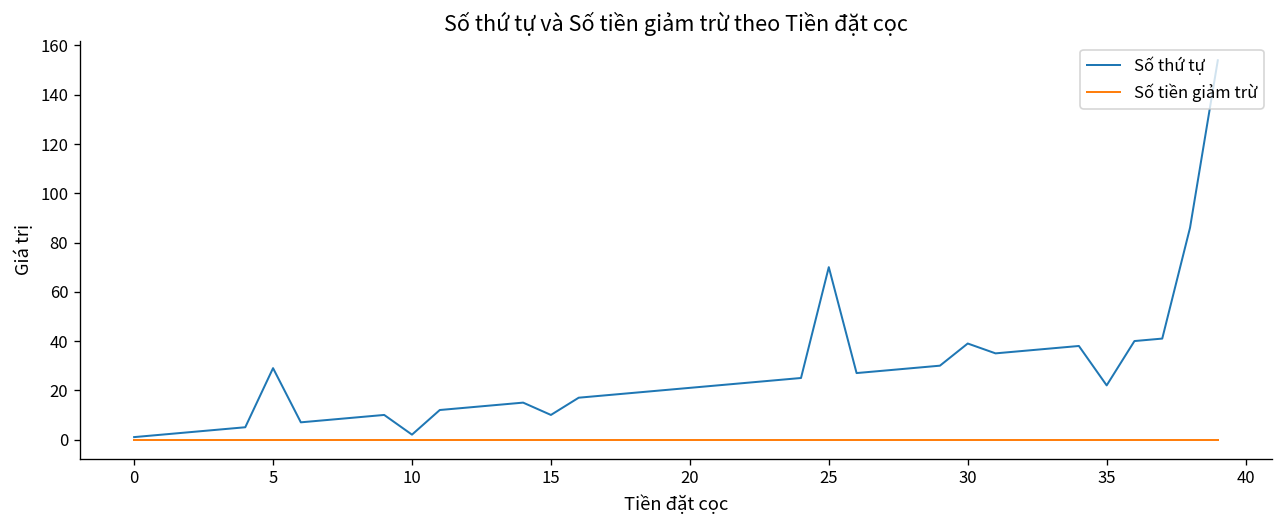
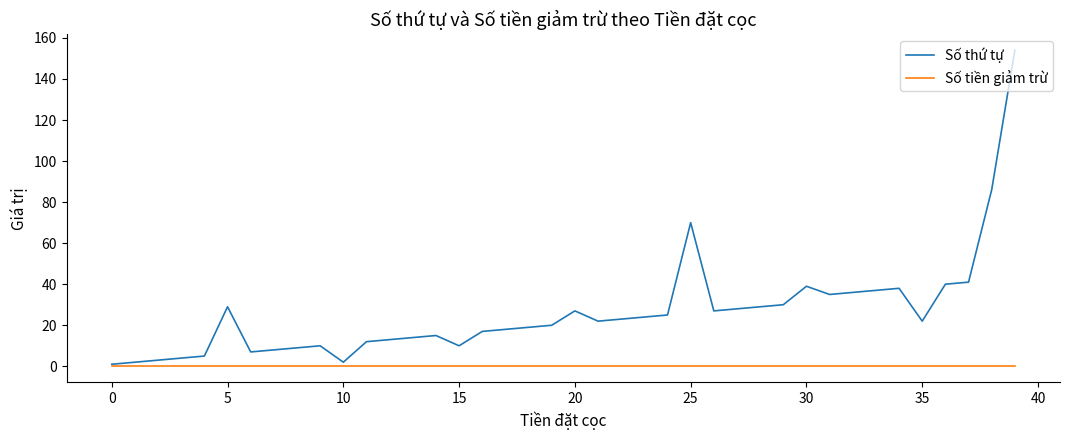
  {
    "Số thứ tự": {
      "5": 29,
      "10": 2,
      "15": 10,
-     "20": 21,
+     "20": 27,
      "25": 70,
      "30": 39,
      "35": 22
    },
    "Số tiền giảm trừ": {
      "5": 0,
      "10": 0,
      "15": 0,
      "20": 0,
      "25": 0,
      "30": 0,
      "35": 0
    }
  }
